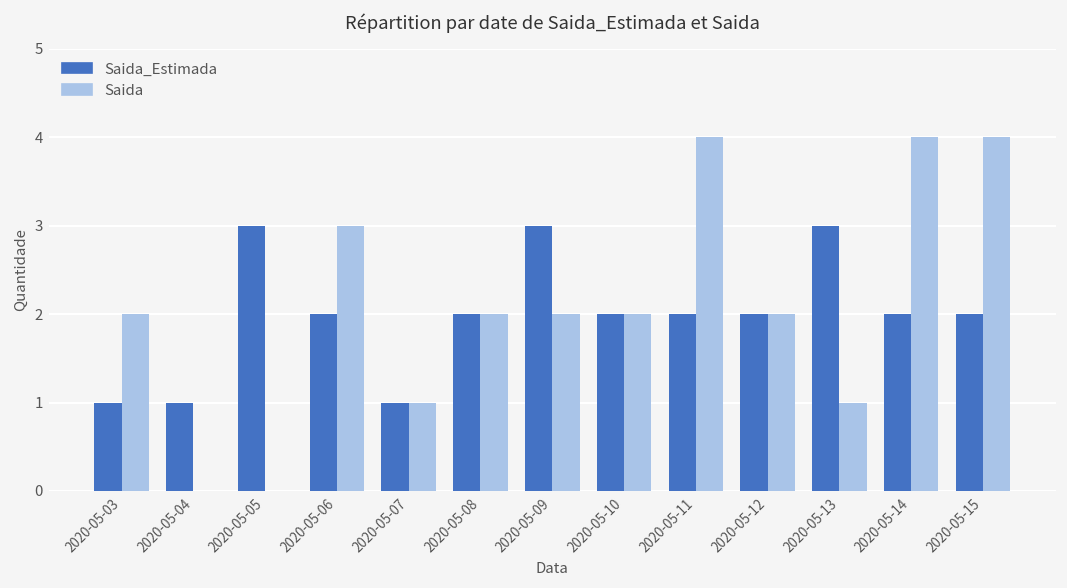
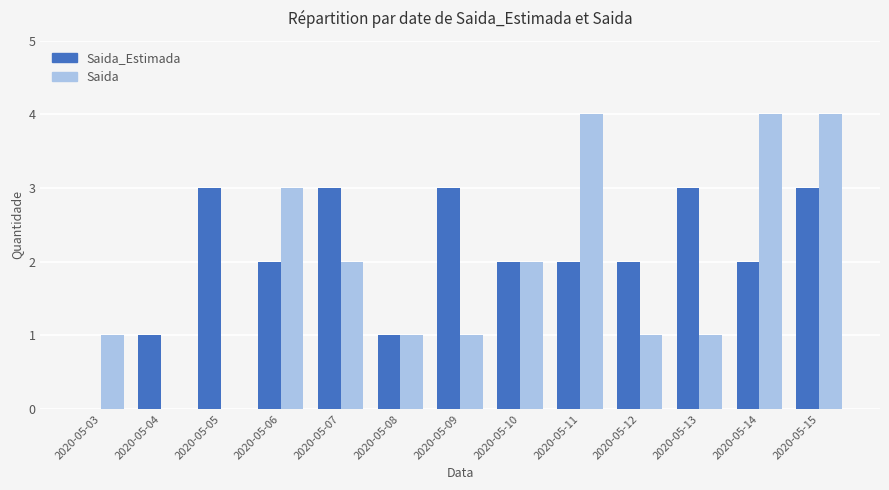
  {
    "Saida_Estimada": {
-     "2020-05-03": 1,
+     "2020-05-03": 0,
      "2020-05-04": 1,
      "2020-05-05": 3,
      "2020-05-06": 2,
-     "2020-05-07": 1,
-     "2020-05-08": 2,
+     "2020-05-07": 3,
+     "2020-05-08": 1,
      "2020-05-09": 3,
      "2020-05-10": 2,
      "2020-05-11": 2,
      "2020-05-12": 2,
      "2020-05-13": 3,
      "2020-05-14": 2,
-     "2020-05-15": 2
+     "2020-05-15": 3
    },
    "Saida": {
-     "2020-05-03": 2,
+     "2020-05-03": 1,
      "2020-05-04": 0,
      "2020-05-05": 0,
      "2020-05-06": 3,
-     "2020-05-07": 1,
-     "2020-05-08": 2,
-     "2020-05-09": 2,
+     "2020-05-07": 2,
+     "2020-05-08": 1,
+     "2020-05-09": 1,
      "2020-05-10": 2,
      "2020-05-11": 4,
-     "2020-05-12": 2,
+     "2020-05-12": 1,
      "2020-05-13": 1,
      "2020-05-14": 4,
      "2020-05-15": 4
    }
  }
